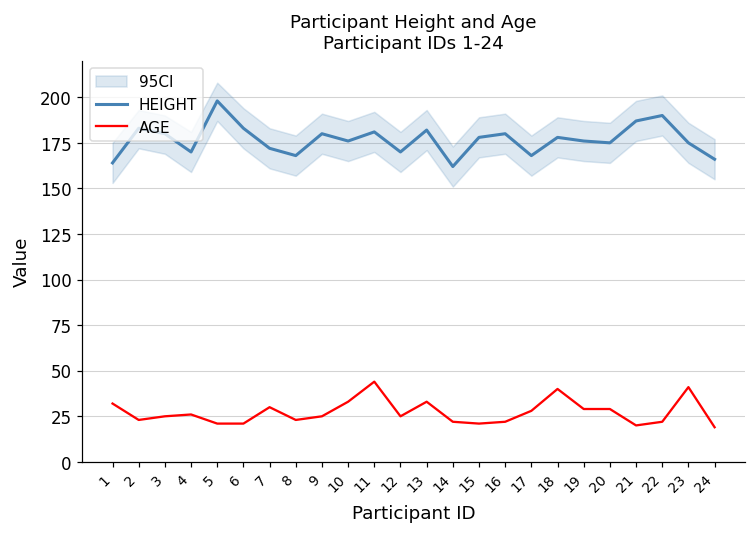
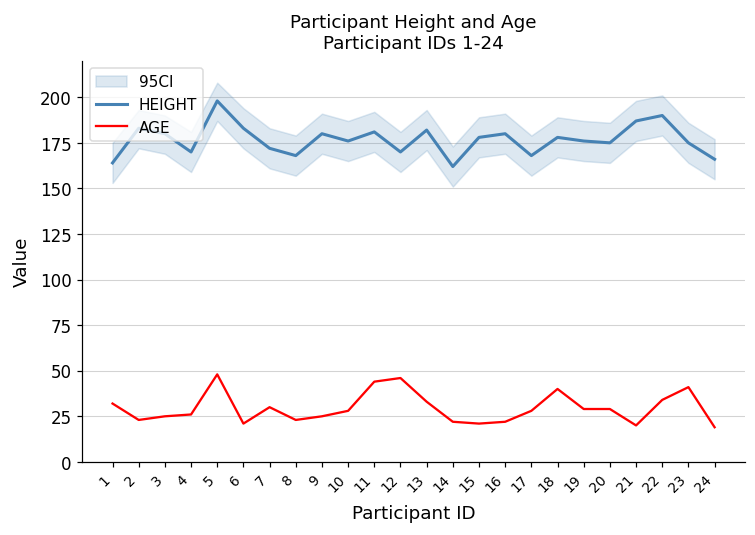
  {
    "AGE": {
      "1": 32,
      "2": 23,
      "3": 25,
      "4": 26,
-     "5": 21,
+     "5": 48,
      "6": 21,
      "7": 30,
      "8": 23,
      "9": 25,
-     "10": 33,
+     "10": 28,
      "11": 44,
-     "12": 25,
+     "12": 46,
      "13": 33,
      "14": 22,
      "15": 21,
      "16": 22,
      "17": 28,
      "18": 40,
      "19": 29,
      "20": 29,
      "21": 20,
-     "22": 22,
+     "22": 34,
      "23": 41,
      "24": 19
    }
  }
